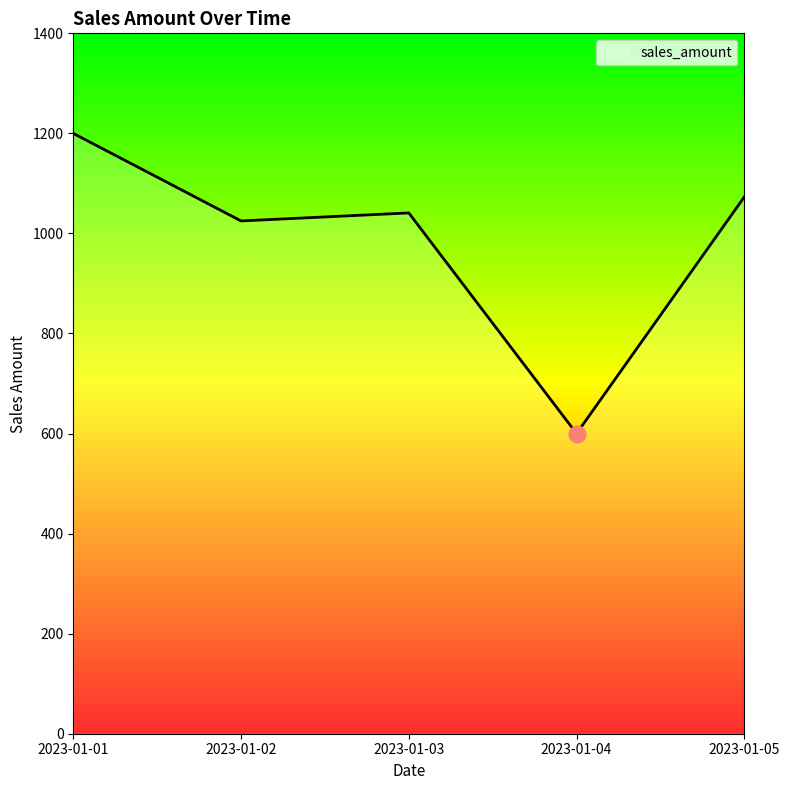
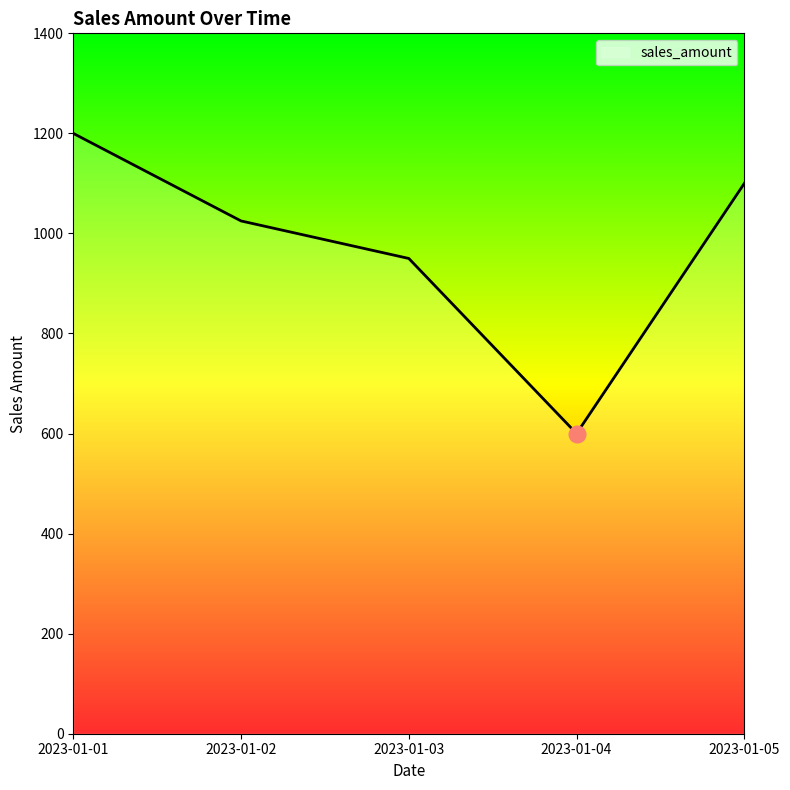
  {
    "sales_amount": {
      "2023-01-01": 1200,
      "2023-01-02": 1030,
-     "2023-01-03": 1040,
-     "2023-01-05": 1070
+     "2023-01-03": 950,
+     "2023-01-05": 1100
    }
  }
